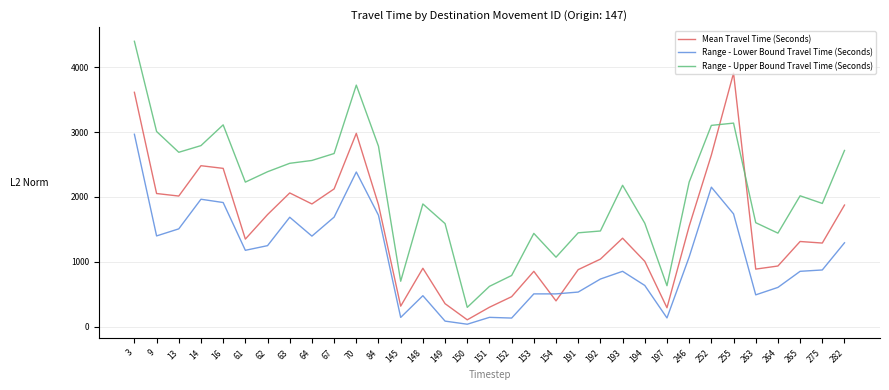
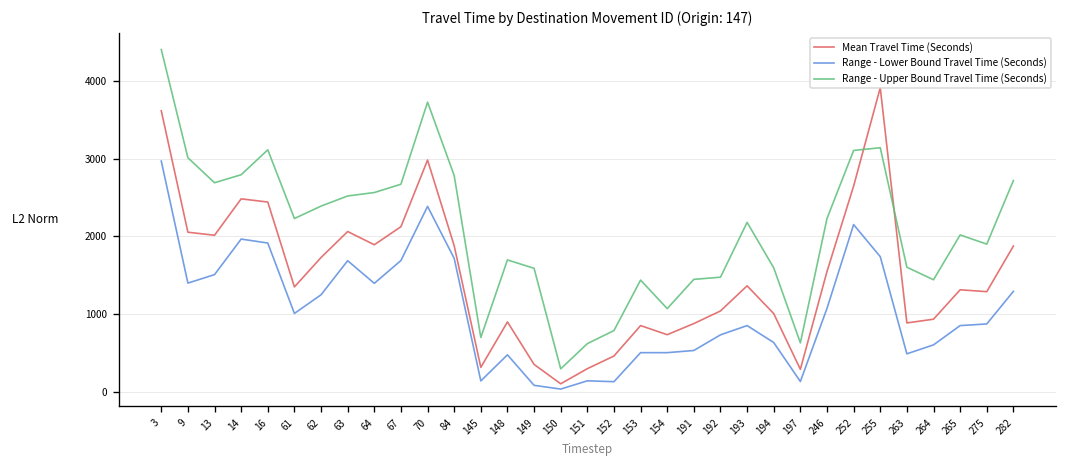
  {
    "Mean Travel Time (Seconds)": {
      "3": 3600,
      "9": 2100,
      "13": 2000,
      "14": 2500,
      "16": 2400,
      "61": 1400,
      "62": 1700,
      "63": 2100,
      "64": 1900,
      "67": 2100,
      "70": 3000,
      "84": 1900,
      "145": 300,
      "148": 900,
      "149": 400,
      "150": 100,
      "151": 300,
      "152": 500,
      "153": 900,
-     "154": 400,
+     "154": 700,
      "191": 900,
      "192": 1000,
      "193": 1400,
      "194": 1000,
      "197": 300,
      "246": 1500,
      "252": 2600,
      "263": 900,
      "264": 900,
      "265": 1300,
      "275": 1300,
      "282": 1900
    },
    "Range - Lower Bound Travel Time (Seconds)": {
      "3": 3000,
      "9": 1400,
      "13": 1500,
      "14": 2000,
      "16": 1900,
-     "61": 1200,
+     "61": 1000,
      "62": 1200,
      "63": 1700,
      "64": 1400,
      "67": 1700,
      "70": 2400,
      "84": 1700,
      "145": 100,
      "148": 500,
      "149": 100,
      "150": 0,
      "151": 100,
      "152": 100,
      "153": 500,
      "154": 500,
      "191": 500,
      "192": 700,
      "193": 900,
      "194": 600,
      "197": 100,
      "246": 1100,
      "252": 2200,
      "255": 1700,
      "263": 500,
      "264": 600,
      "265": 900,
      "275": 900,
      "282": 1300
    },
    "Range - Upper Bound Travel Time (Seconds)": {
      "3": 4400,
      "9": 3000,
      "13": 2700,
      "14": 2800,
      "16": 3100,
      "61": 2200,
      "62": 2400,
      "63": 2500,
      "64": 2600,
      "67": 2700,
      "70": 3700,
      "84": 2800,
      "145": 700,
-     "148": 1900,
+     "148": 1700,
      "149": 1600,
      "150": 300,
      "151": 600,
      "152": 800,
      "153": 1400,
      "154": 1100,
      "191": 1400,
      "192": 1500,
      "193": 2200,
      "194": 1600,
      "197": 600,
      "246": 2200,
      "252": 3100,
      "255": 3100,
      "263": 1600,
      "264": 1400,
      "265": 2000,
      "275": 1900,
      "282": 2700
    }
  }
